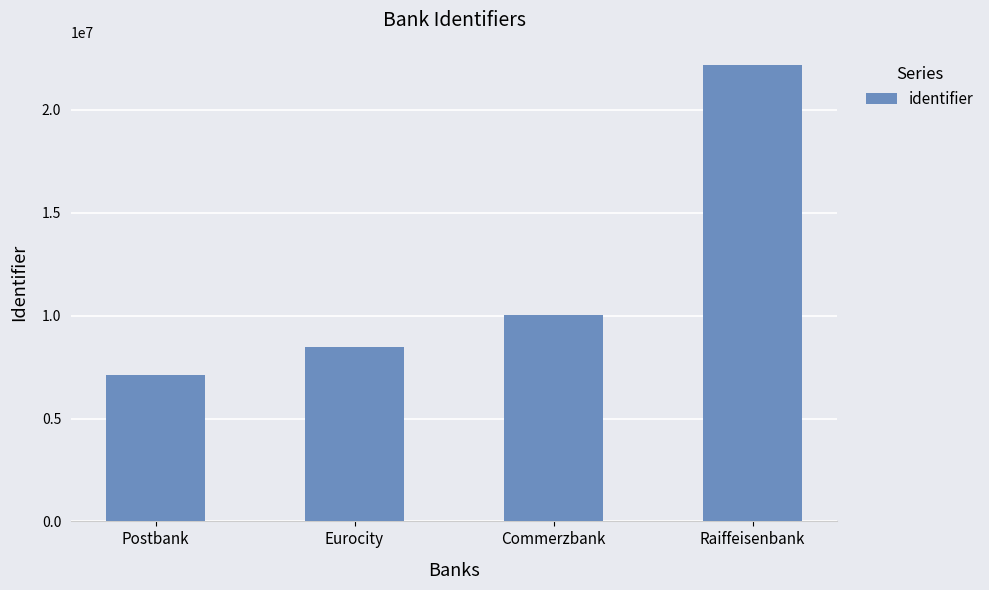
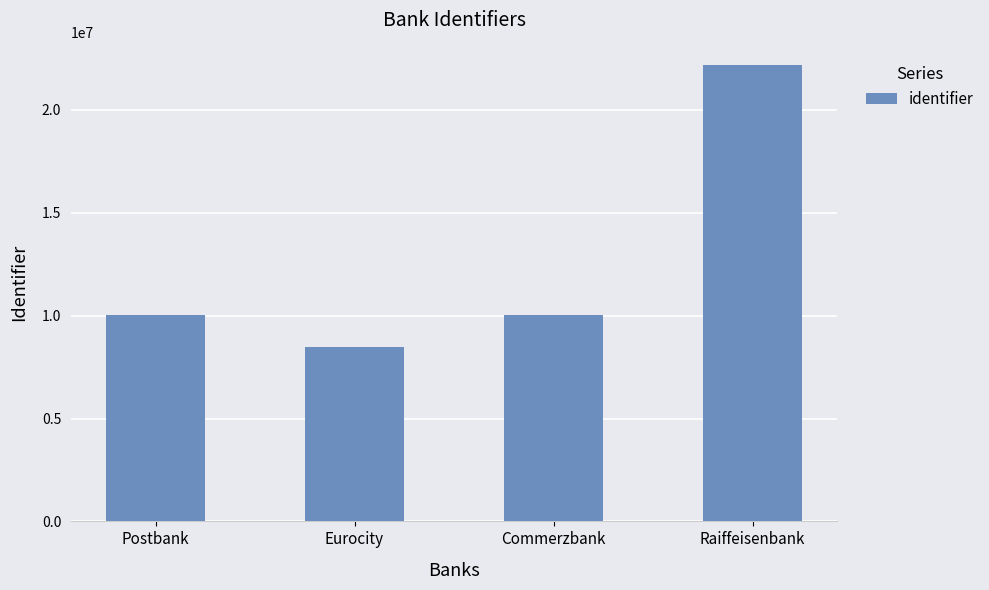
  {
-   "Postbank": 7100000,
+   "Postbank": 10000000,
    "Eurocity": 8500000,
    "Commerzbank": 10000000,
    "Raiffeisenbank": 22200000
  }
